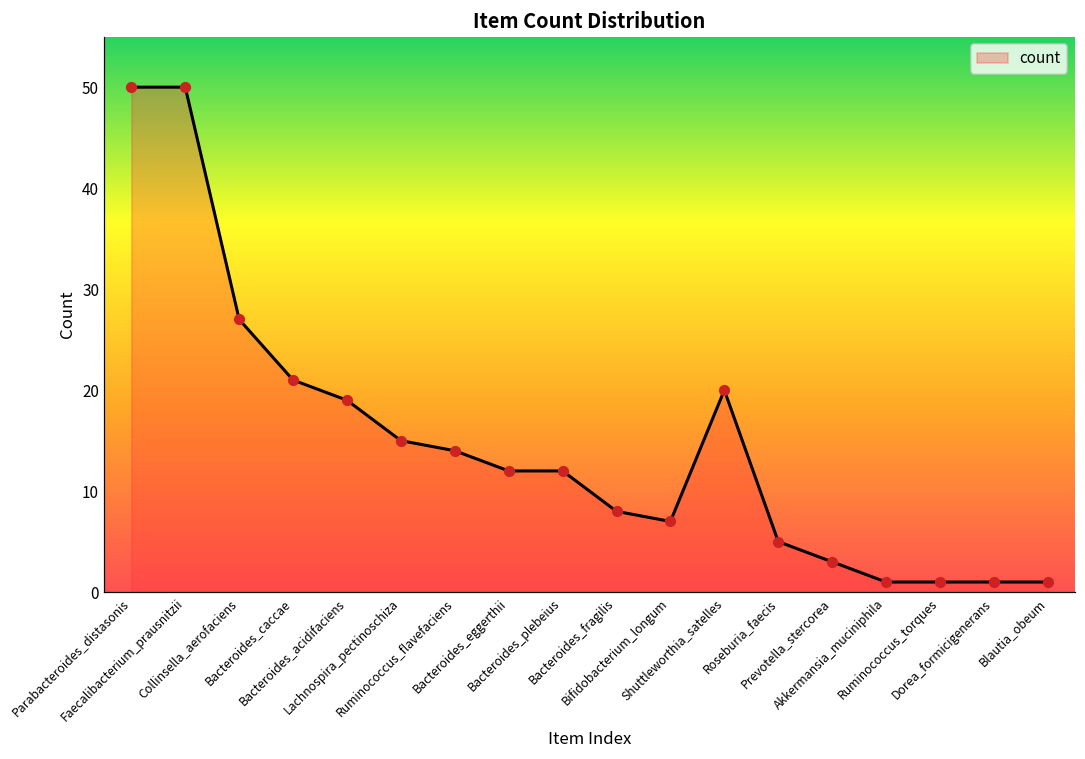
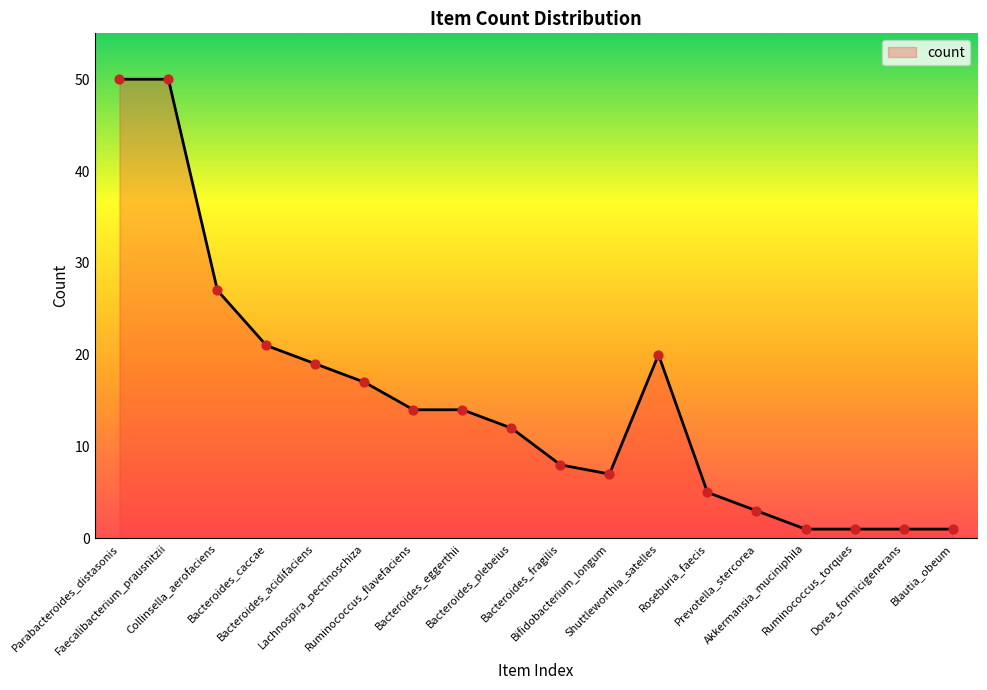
  {
    "Parabacteroides_distasonis": 50,
    "Faecalibacterium_prausnitzii": 50,
    "Collinsella_aerofaciens": 27,
    "Bacteroides_caccae": 21,
    "Bacteroides_acidifaciens": 19,
-   "Lachnospira_pectinoschiza": 15,
+   "Lachnospira_pectinoschiza": 17,
    "Ruminococcus_flavefaciens": 14,
-   "Bacteroides_eggerthii": 12,
+   "Bacteroides_eggerthii": 14,
    "Bacteroides_plebeius": 12,
    "Bacteroides_fragilis": 8,
    "Bifidobacterium_longum": 7,
    "Shuttleworthia_satelles": 20,
    "Roseburia_faecis": 5,
    "Prevotella_stercorea": 3,
    "Akkermansia_muciniphila": 1,
    "Ruminococcus_torques": 1,
    "Dorea_formicigenerans": 1,
    "Blautia_obeum": 1
  }
